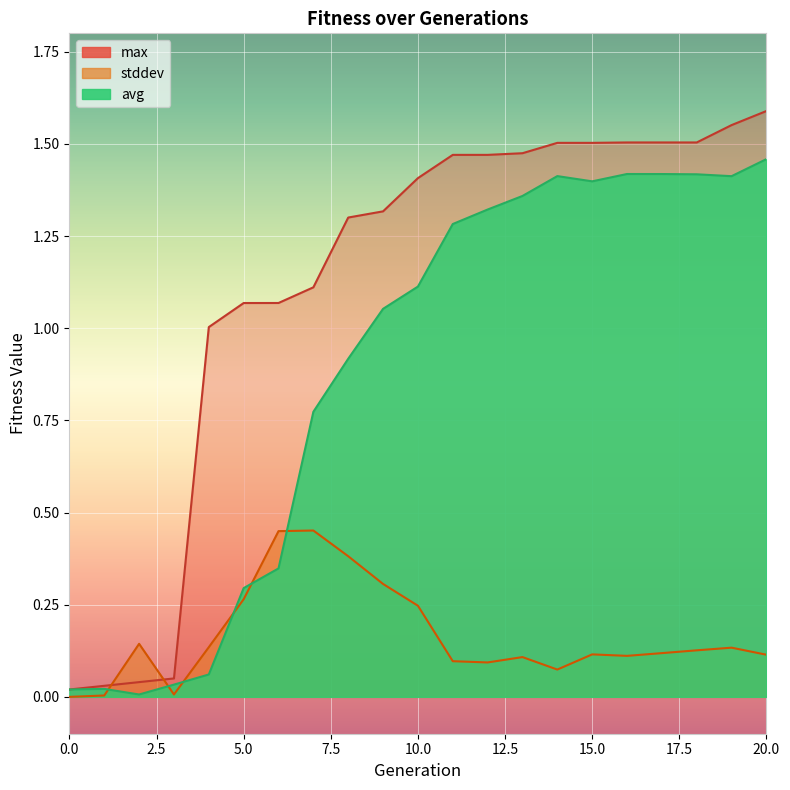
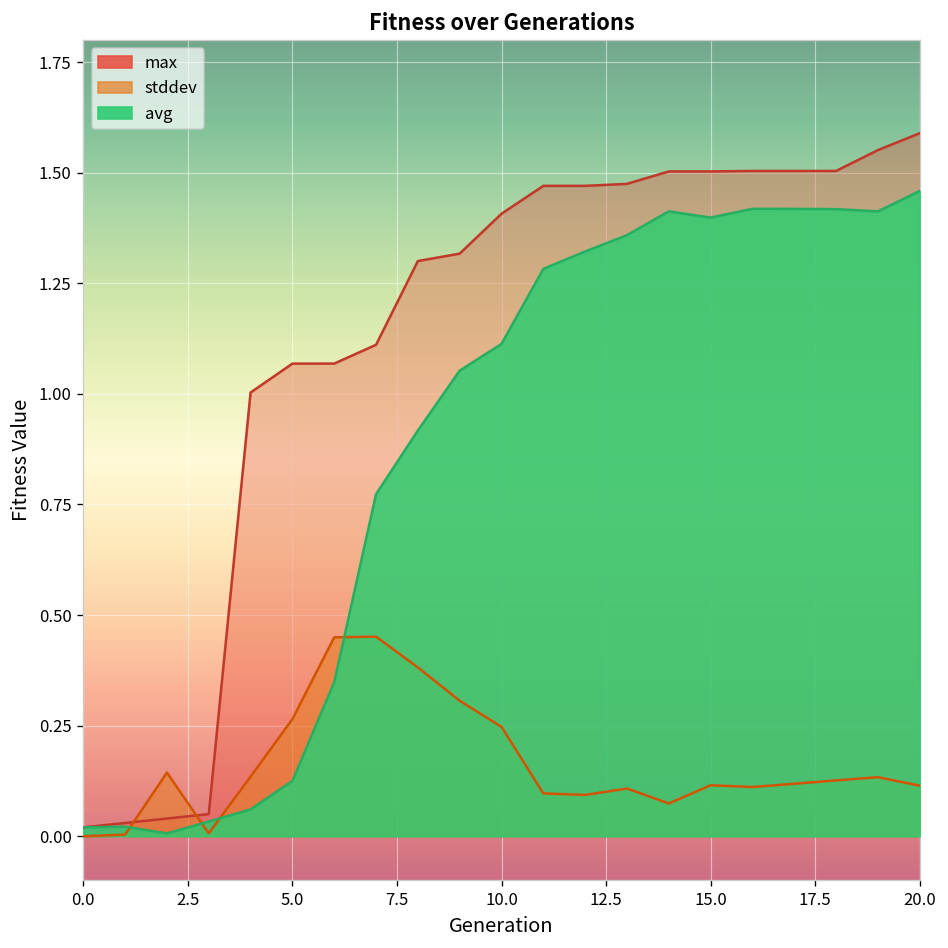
  {
    "avg": {
-     "5.0": 0.30,
+     "5.0": 0.13,
      "10.0": 1.11,
      "15.0": 1.40,
      "20.0": 1.46
    }
  }
